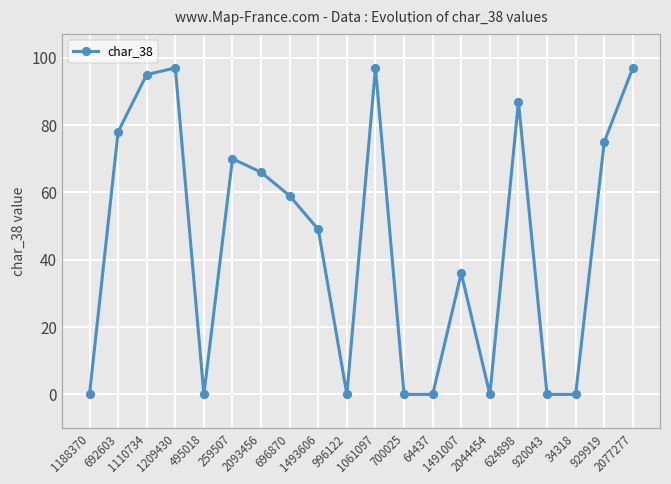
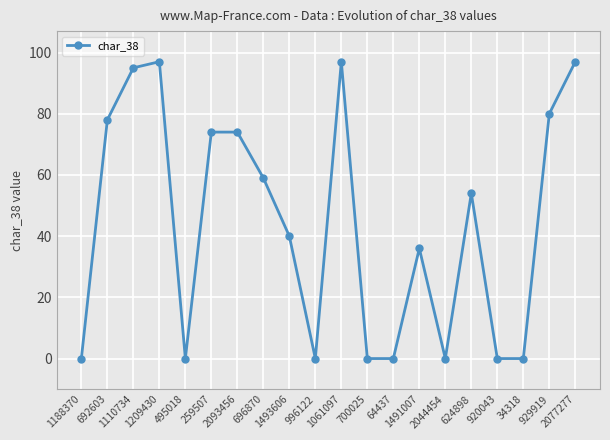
  {
    "1188370": 0,
    "692603": 78,
    "1110734": 95,
    "1209430": 97,
    "495018": 0,
-   "259507": 70,
-   "2093456": 66,
+   "259507": 74,
+   "2093456": 74,
    "696870": 59,
-   "1493606": 49,
+   "1493606": 40,
    "996122": 0,
    "1061097": 97,
    "700025": 0,
    "64437": 0,
    "1491007": 36,
    "2044454": 0,
-   "624898": 87,
+   "624898": 54,
    "920043": 0,
    "34318": 0,
-   "929919": 75,
+   "929919": 80,
    "2077277": 97
  }
